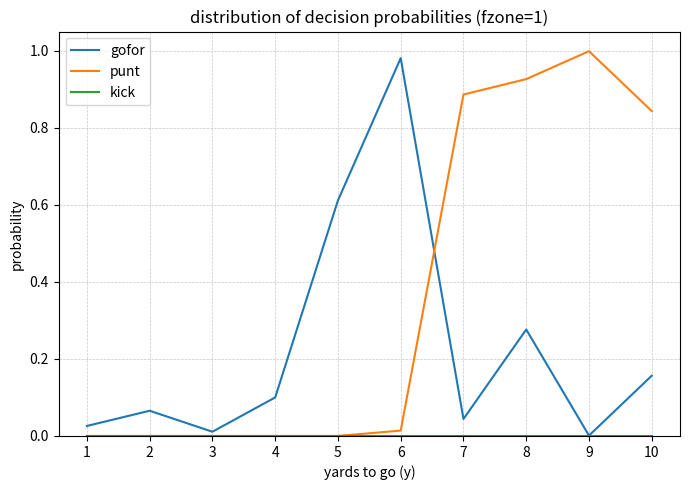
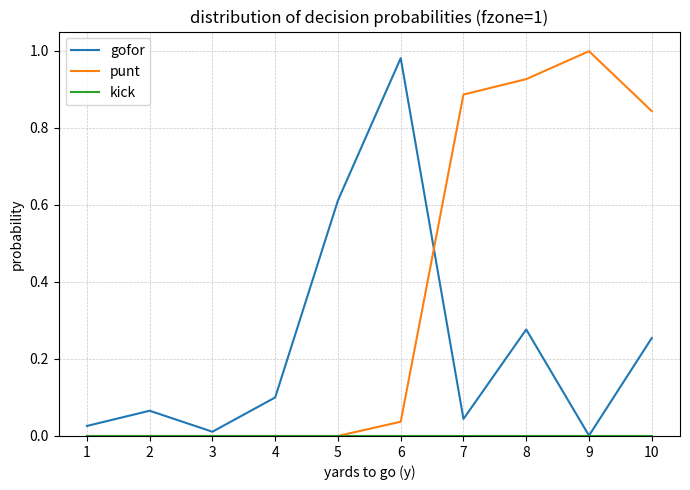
  {
    "gofor": {
      "1": 0.03,
      "2": 0.07,
      "3": 0.01,
      "4": 0.10,
      "5": 0.61,
      "6": 0.98,
      "7": 0.04,
      "8": 0.28,
-     "10": 0.16
+     "10": 0.25
    },
    "punt": {
-     "6": 0.01,
+     "6": 0.04,
      "7": 0.89,
      "8": 0.93,
      "9": 1.00,
      "10": 0.84
    },
    "kick": {
      "6": 0.00,
      "7": 0.00,
      "8": 0.00,
      "10": 0.00
    }
  }
